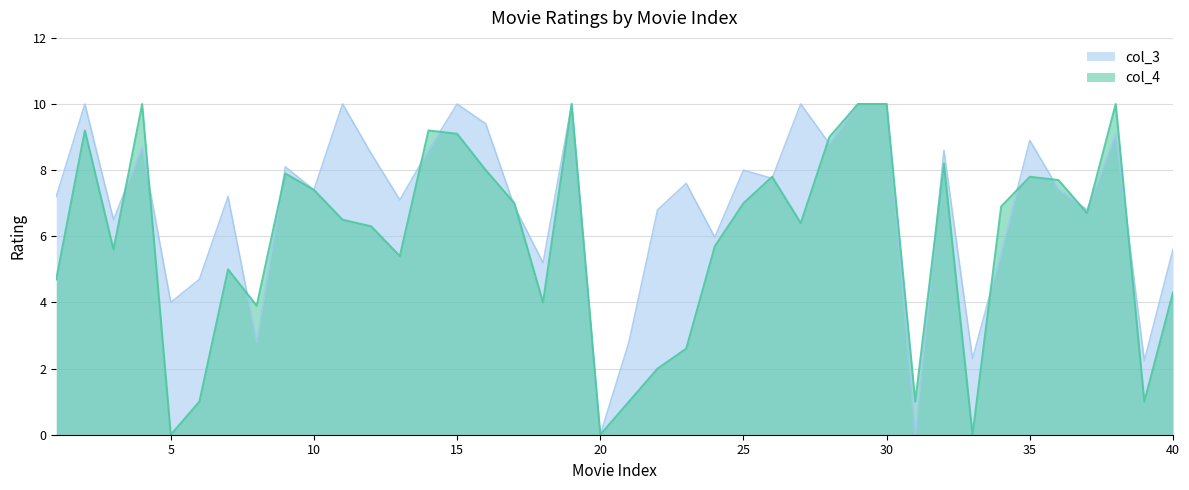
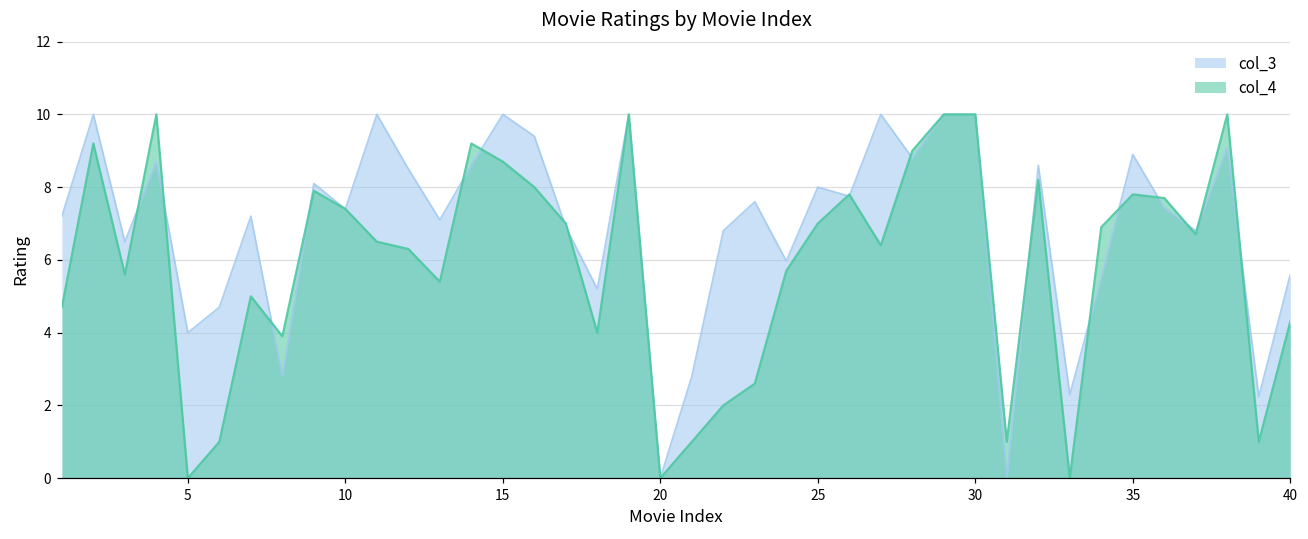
  {
    "col_3": {
      "5": 4.0,
      "15": 10.0,
      "25": 8.0,
      "35": 8.9,
      "40": 5.6
    },
    "col_4": {
      "5": 0.0,
-     "15": 9.1,
+     "15": 8.7,
      "25": 7.0,
      "35": 7.8,
      "40": 4.3
    }
  }
